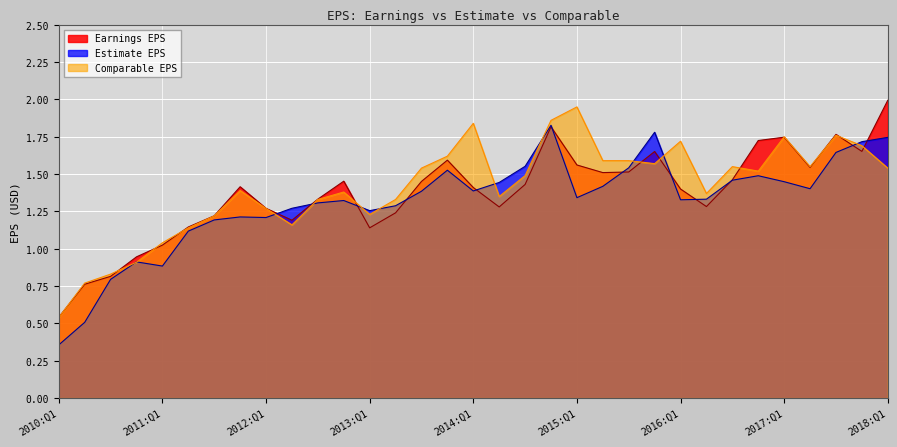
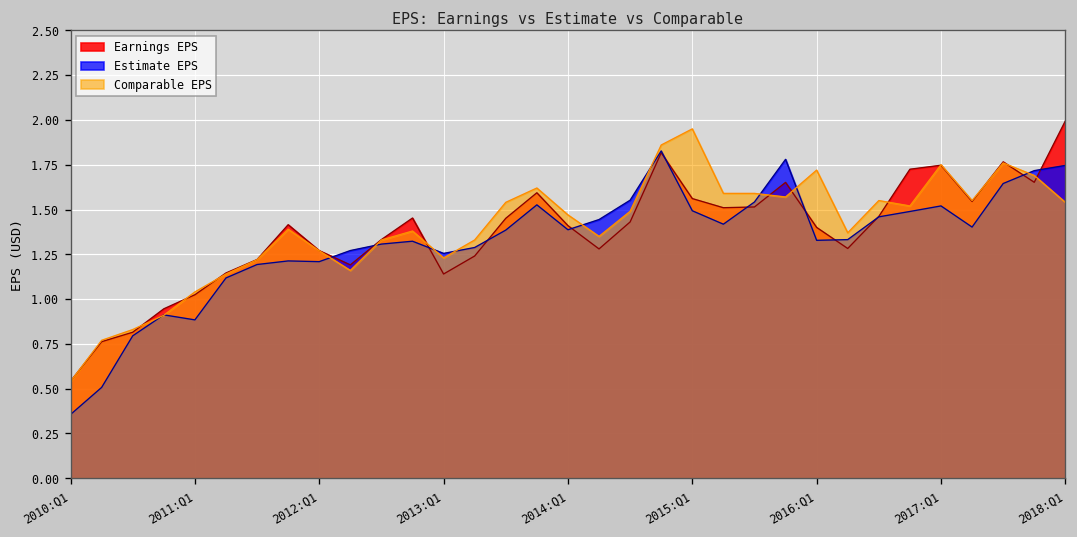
  {
    "Earnings EPS": {
      "2013:Q1": 1.14,
      "2014:Q1": 1.41,
      "2015:Q1": 1.56,
      "2016:Q1": 1.40,
      "2018:Q1": 1.99
    },
    "Estimate EPS": {
      "2010:Q1": 0.36,
      "2011:Q1": 0.88,
      "2012:Q1": 1.21,
      "2013:Q1": 1.26,
      "2014:Q1": 1.39,
-     "2015:Q1": 1.34,
+     "2015:Q1": 1.49,
      "2016:Q1": 1.33,
-     "2017:Q1": 1.45,
+     "2017:Q1": 1.52,
      "2018:Q1": 1.75
    },
    "Comparable EPS": {
      "2013:Q1": 1.23,
-     "2014:Q1": 1.84,
+     "2014:Q1": 1.47,
      "2015:Q1": 1.95,
      "2016:Q1": 1.72,
      "2018:Q1": 1.54
    }
  }
